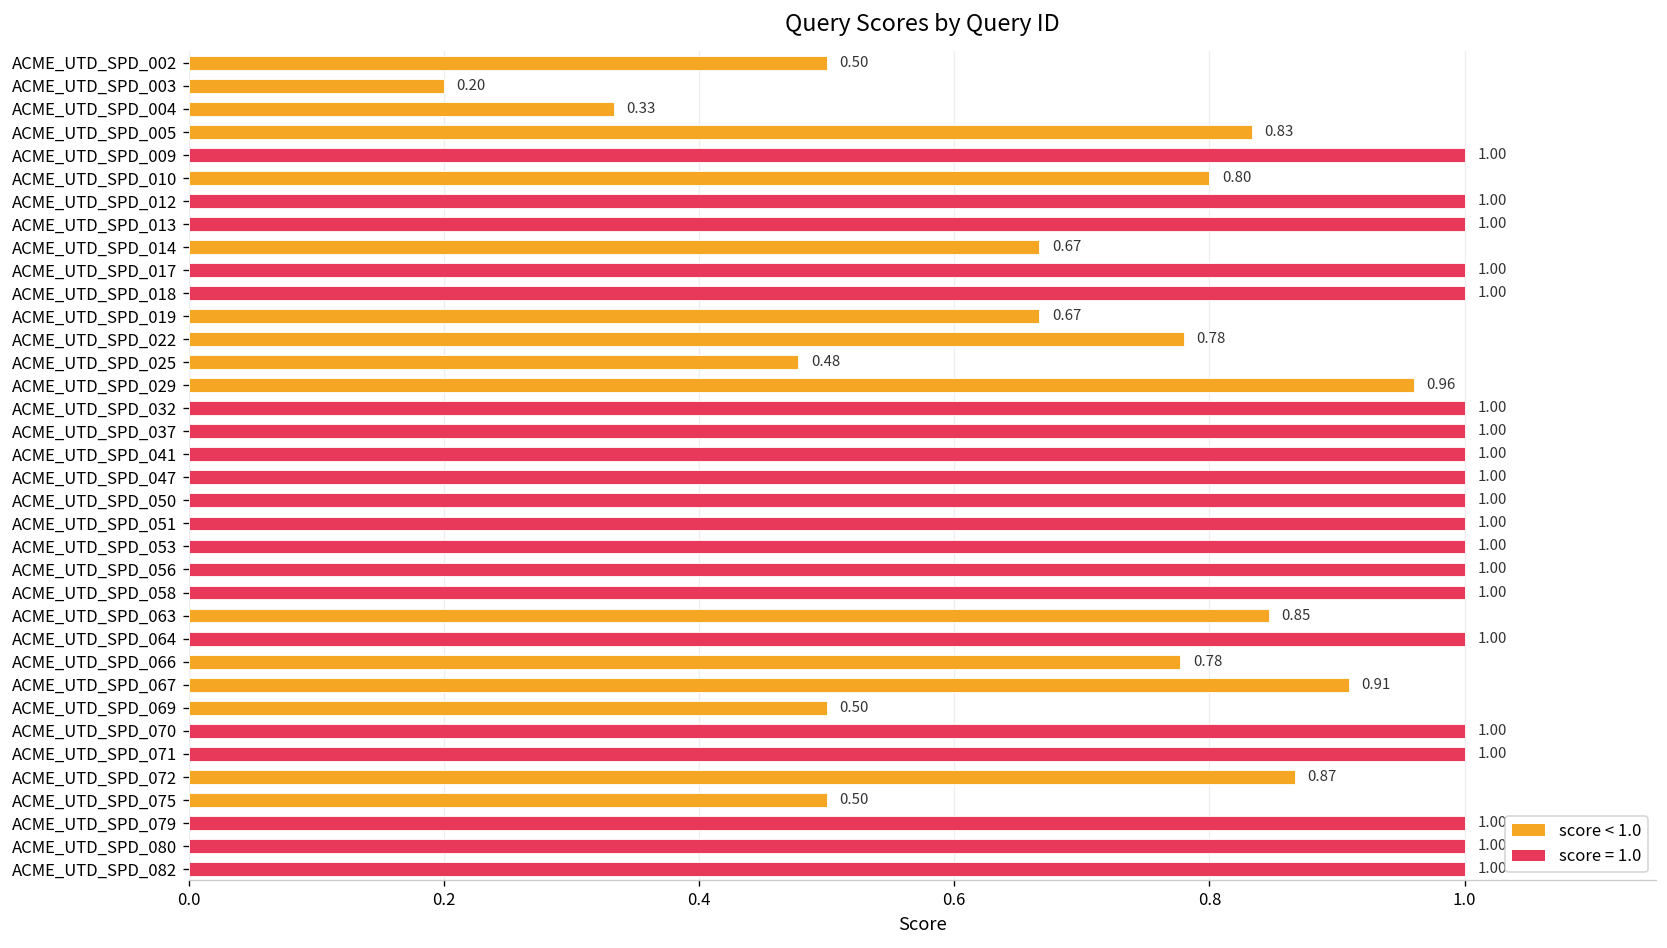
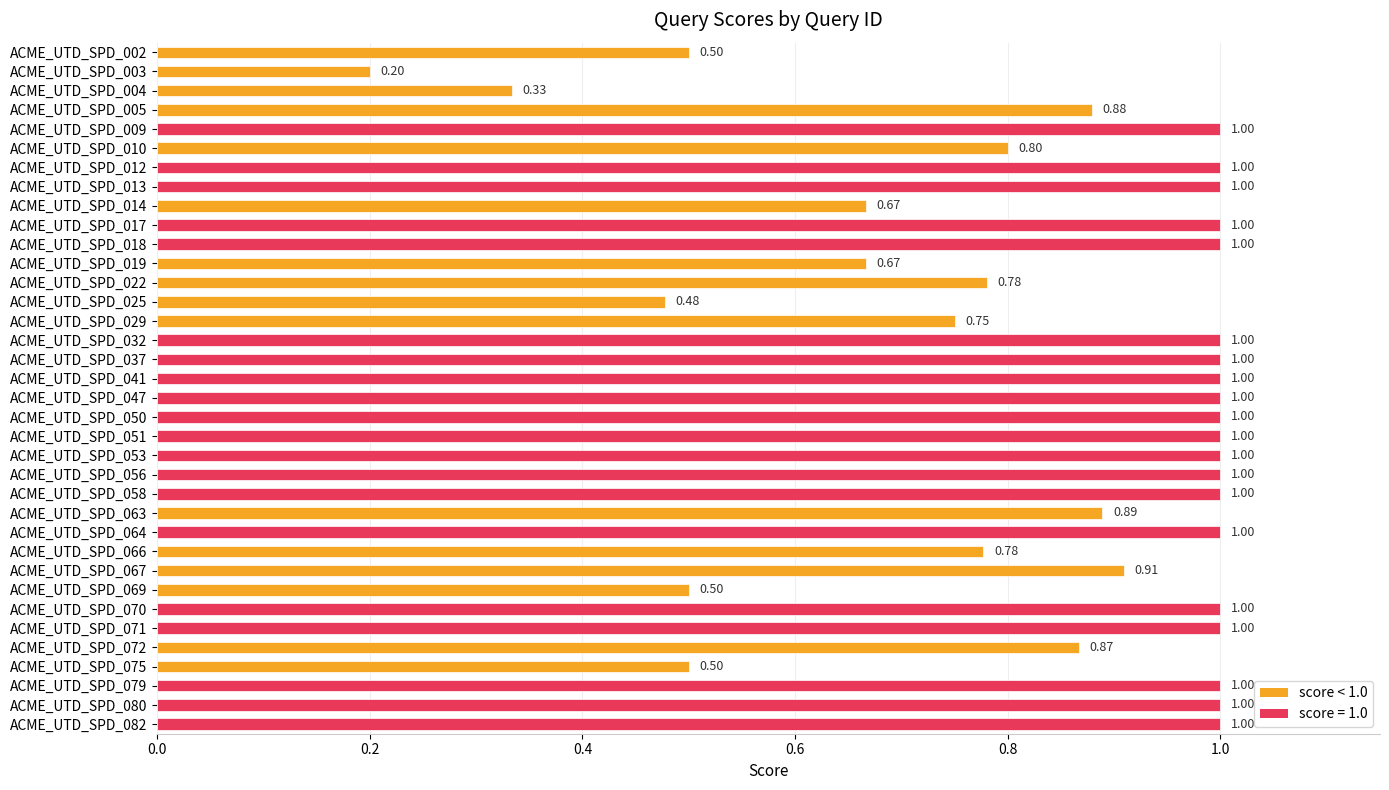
  {
    "ACME_UTD_SPD_002": 0.50,
    "ACME_UTD_SPD_003": 0.20,
    "ACME_UTD_SPD_004": 0.33,
-   "ACME_UTD_SPD_005": 0.83,
+   "ACME_UTD_SPD_005": 0.88,
    "ACME_UTD_SPD_009": 1.00,
    "ACME_UTD_SPD_010": 0.80,
    "ACME_UTD_SPD_012": 1.00,
    "ACME_UTD_SPD_013": 1.00,
    "ACME_UTD_SPD_014": 0.67,
    "ACME_UTD_SPD_017": 1.00,
    "ACME_UTD_SPD_018": 1.00,
    "ACME_UTD_SPD_019": 0.67,
    "ACME_UTD_SPD_022": 0.78,
    "ACME_UTD_SPD_025": 0.48,
-   "ACME_UTD_SPD_029": 0.96,
+   "ACME_UTD_SPD_029": 0.75,
    "ACME_UTD_SPD_032": 1.00,
    "ACME_UTD_SPD_037": 1.00,
    "ACME_UTD_SPD_041": 1.00,
    "ACME_UTD_SPD_047": 1.00,
    "ACME_UTD_SPD_050": 1.00,
    "ACME_UTD_SPD_051": 1.00,
    "ACME_UTD_SPD_053": 1.00,
    "ACME_UTD_SPD_056": 1.00,
    "ACME_UTD_SPD_058": 1.00,
-   "ACME_UTD_SPD_063": 0.85,
+   "ACME_UTD_SPD_063": 0.89,
    "ACME_UTD_SPD_064": 1.00,
    "ACME_UTD_SPD_066": 0.78,
    "ACME_UTD_SPD_067": 0.91,
    "ACME_UTD_SPD_069": 0.50,
    "ACME_UTD_SPD_070": 1.00,
    "ACME_UTD_SPD_071": 1.00,
    "ACME_UTD_SPD_072": 0.87,
    "ACME_UTD_SPD_075": 0.50
  }
